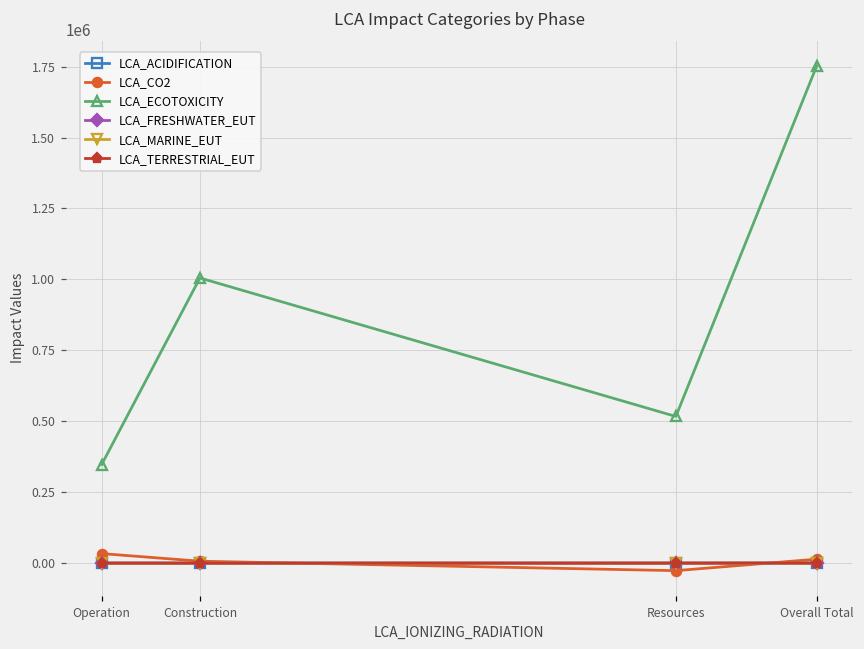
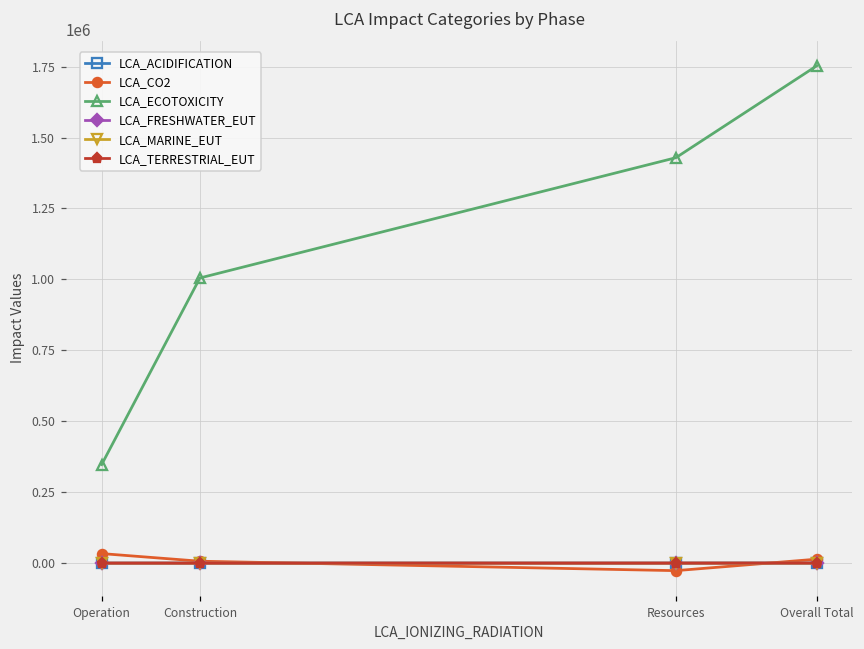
  {
    "LCA_ECOTOXICITY": {
      "Operation": 350000,
      "Construction": 1010000,
-     "Resources": 520000,
+     "Resources": 1430000,
      "Overall Total": 1750000
    }
  }
